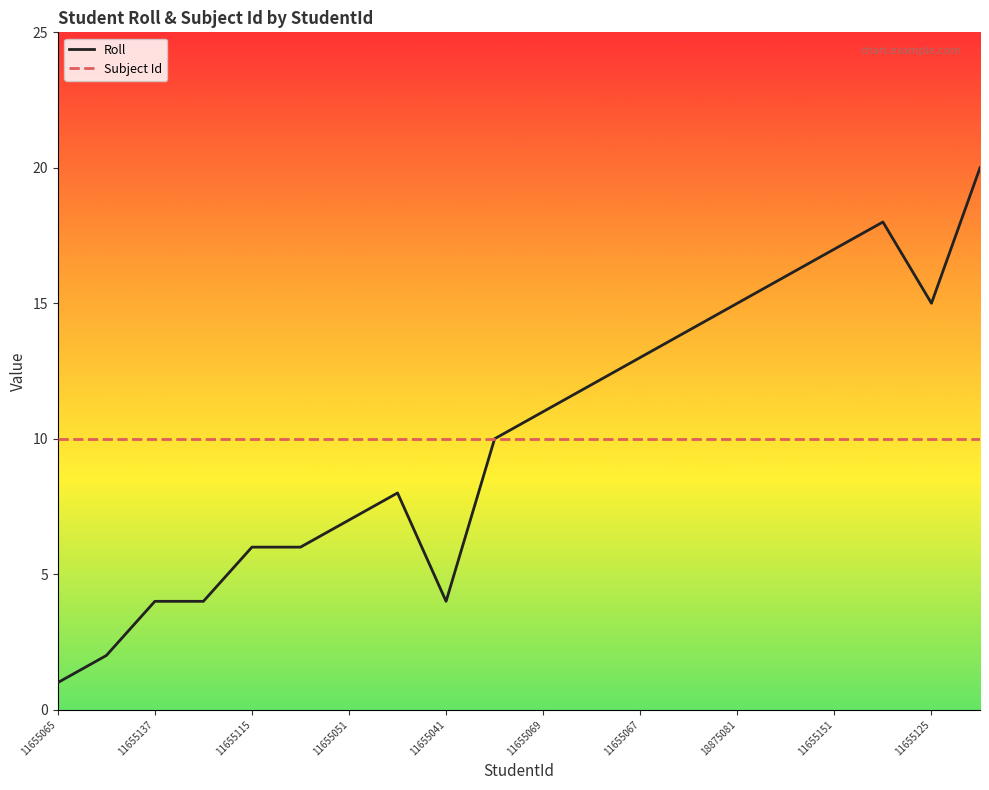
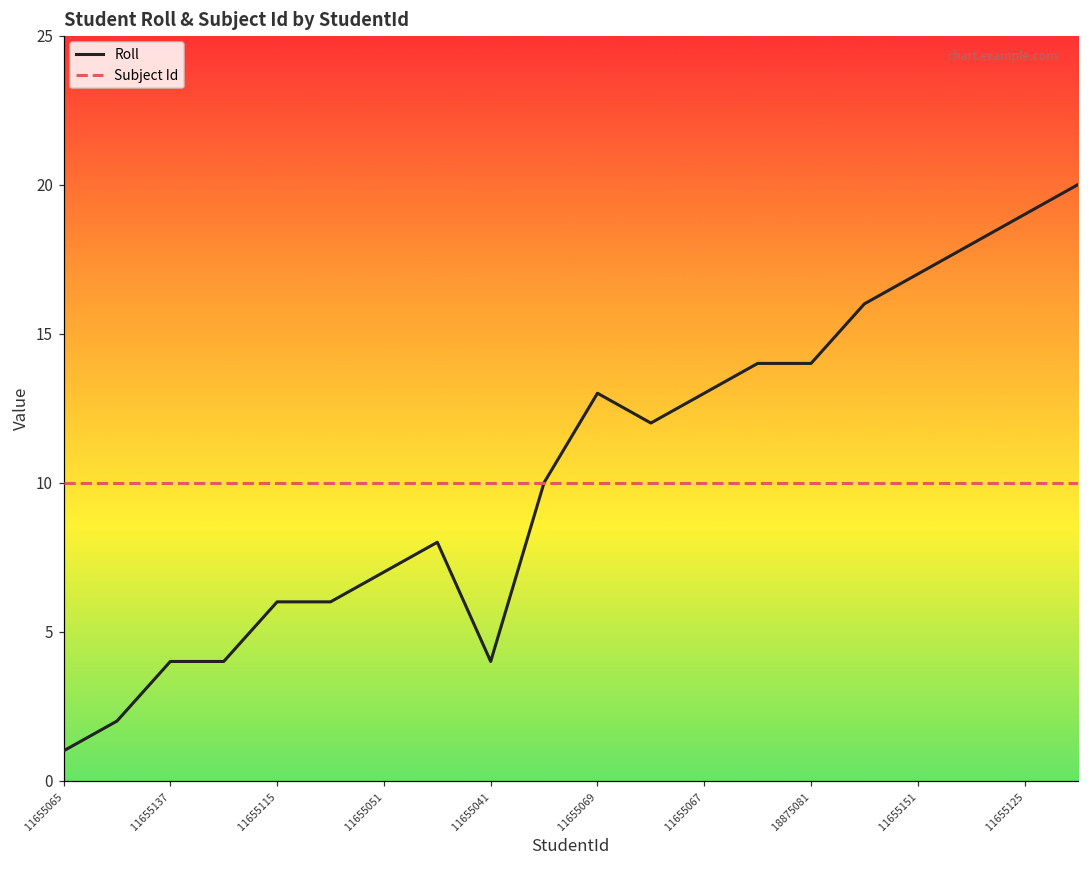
  {
    "Roll": {
      "11655065": 1,
      "11655137": 4,
      "11655115": 6,
      "11655051": 7,
      "11655041": 4,
-     "11655069": 11,
+     "11655069": 13,
      "11655067": 13,
-     "18875081": 15,
+     "18875081": 14,
      "11655151": 17,
-     "11655125": 15
+     "11655125": 19
    },
    "Subject Id": {
      "11655065": 10,
      "11655137": 10,
      "11655115": 10,
      "11655051": 10,
      "11655041": 10,
      "11655069": 10,
      "11655067": 10,
      "18875081": 10,
      "11655151": 10,
      "11655125": 10
    }
  }
